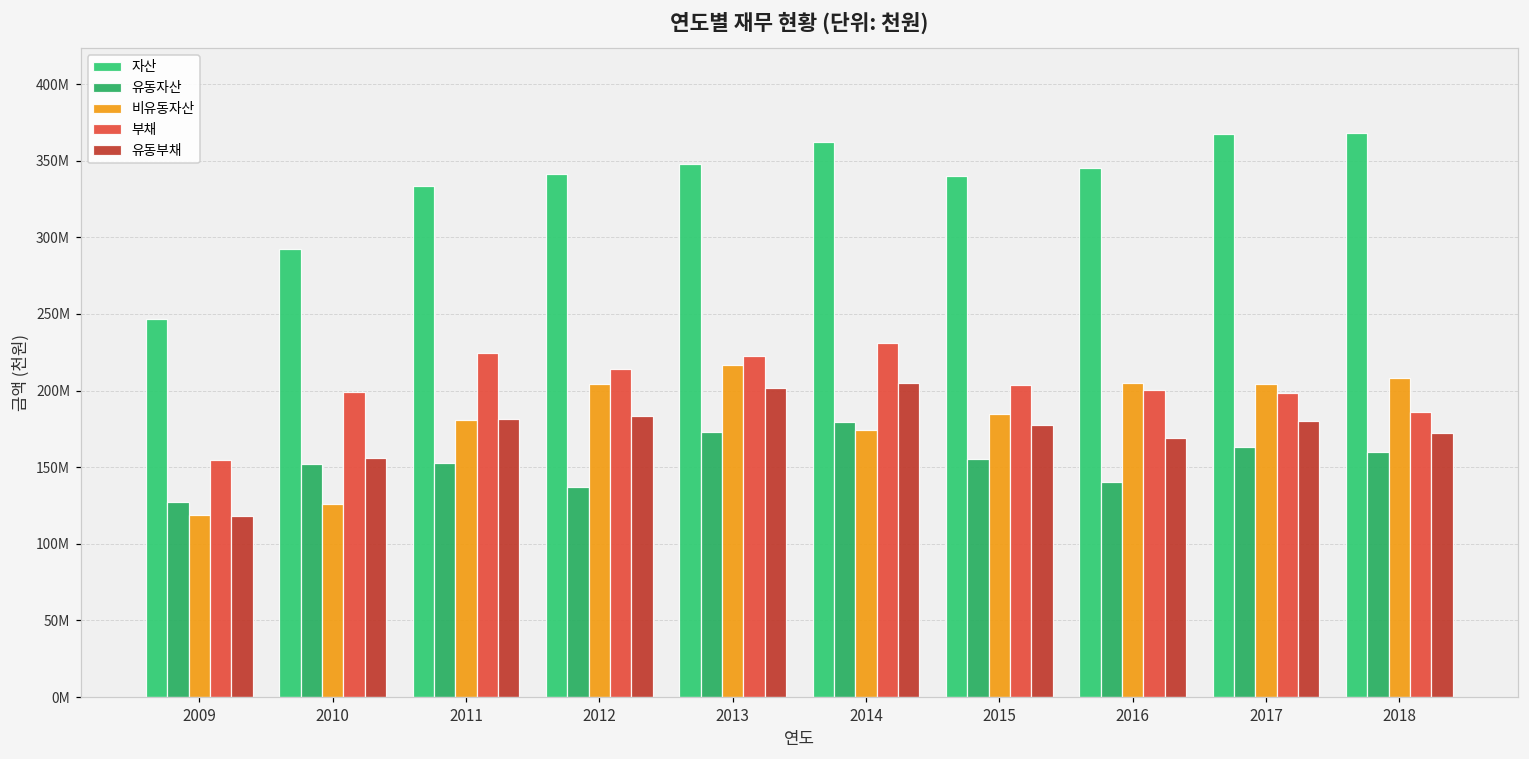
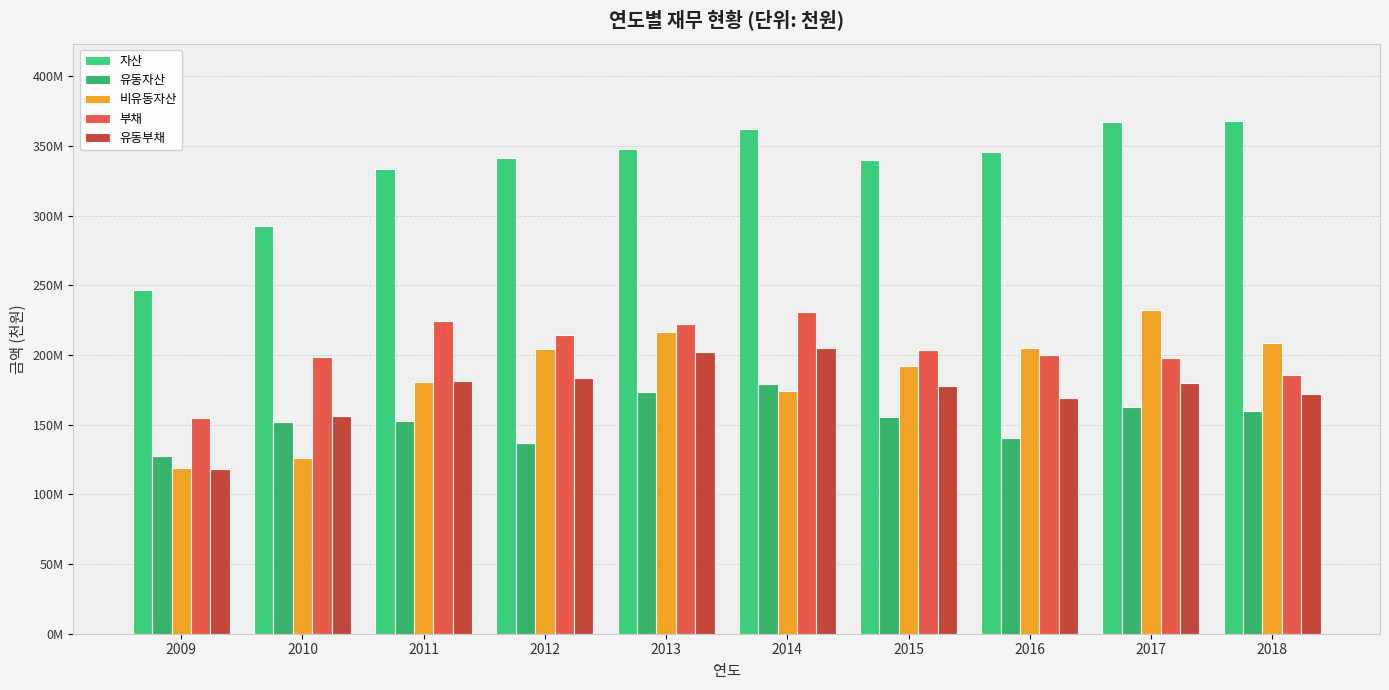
  {
    "비유동자산": {
      "2009": 119000000,
      "2010": 126000000,
      "2011": 181000000,
      "2012": 204000000,
      "2013": 217000000,
      "2014": 174000000,
-     "2015": 185000000,
+     "2015": 192000000,
      "2016": 205000000,
-     "2017": 204000000,
+     "2017": 233000000,
      "2018": 208000000
    }
  }
